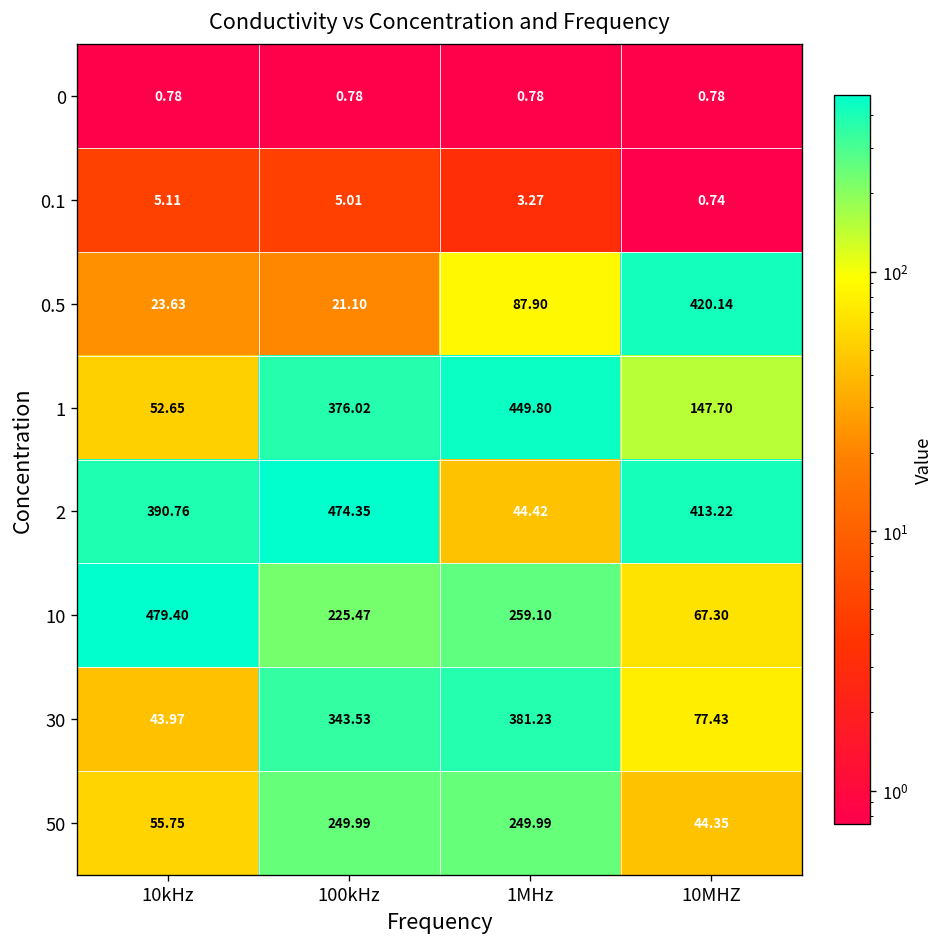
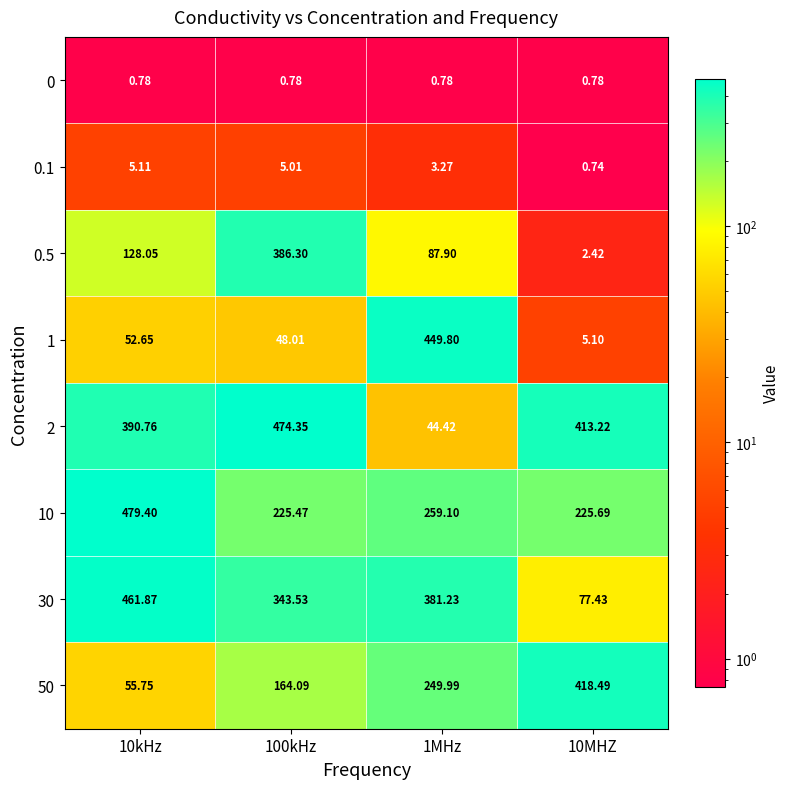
  {
    "0": {
      "10kHz": 0.78,
      "100kHz": 0.78,
      "1MHz": 0.78,
      "10MHZ": 0.78
    },
    "0.1": {
      "10kHz": 5.11,
      "100kHz": 5.01,
      "1MHz": 3.27,
      "10MHZ": 0.74
    },
    "0.5": {
-     "10kHz": 23.63,
-     "100kHz": 21.10,
+     "10kHz": 128.05,
+     "100kHz": 386.30,
      "1MHz": 87.90,
-     "10MHZ": 420.14
+     "10MHZ": 2.42
    },
    "1": {
      "10kHz": 52.65,
-     "100kHz": 376.02,
+     "100kHz": 48.01,
      "1MHz": 449.80,
-     "10MHZ": 147.70
+     "10MHZ": 5.10
    },
    "2": {
      "10kHz": 390.76,
      "100kHz": 474.35,
      "1MHz": 44.42,
      "10MHZ": 413.22
    },
    "10": {
      "10kHz": 479.40,
      "100kHz": 225.47,
      "1MHz": 259.10,
-     "10MHZ": 67.30
+     "10MHZ": 225.69
    },
    "30": {
-     "10kHz": 43.97,
+     "10kHz": 461.87,
      "100kHz": 343.53,
      "1MHz": 381.23,
      "10MHZ": 77.43
    },
    "50": {
      "10kHz": 55.75,
-     "100kHz": 249.99,
+     "100kHz": 164.09,
      "1MHz": 249.99,
-     "10MHZ": 44.35
+     "10MHZ": 418.49
    }
  }
